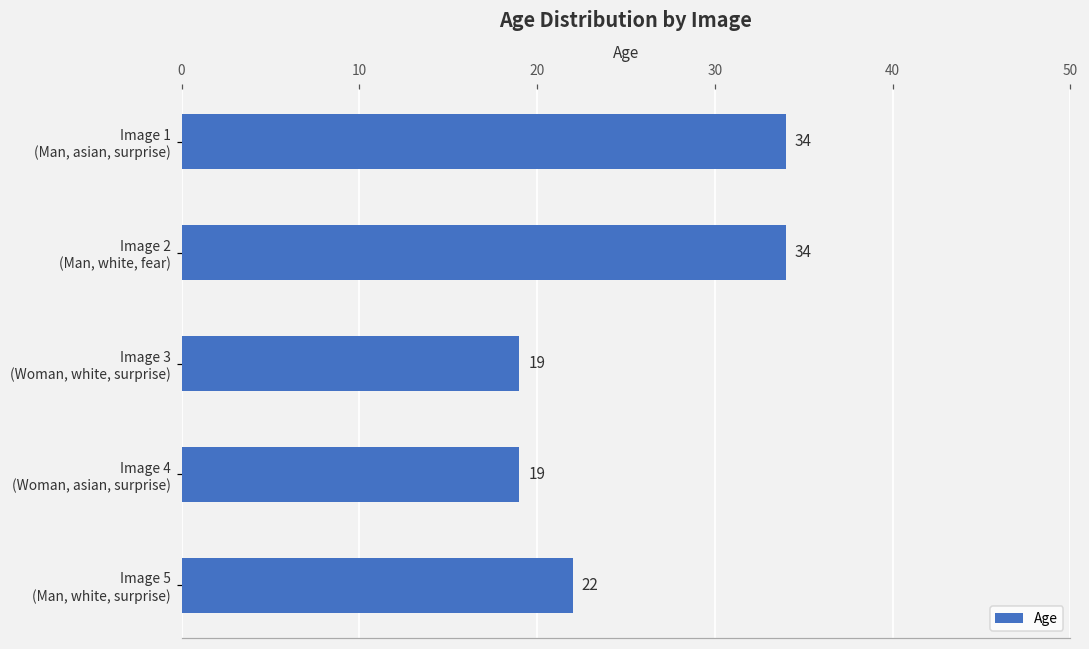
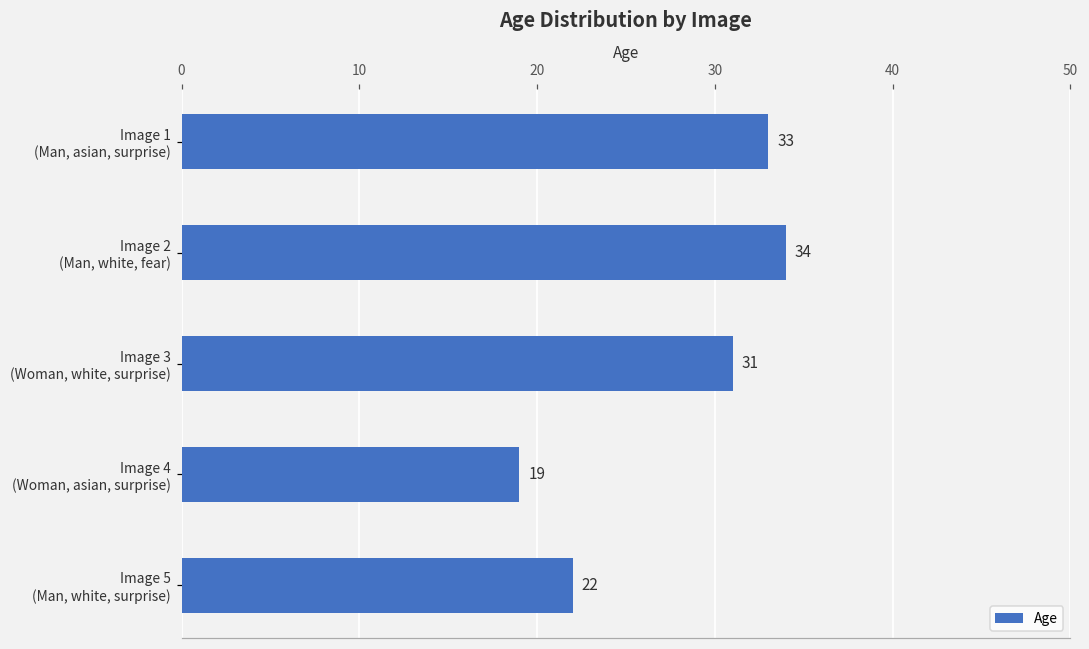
  {
-   "Image 1 (Man, asian, surprise)": 34,
+   "Image 1 (Man, asian, surprise)": 33,
    "Image 2 (Man, white, fear)": 34,
-   "Image 3 (Woman, white, surprise)": 19,
+   "Image 3 (Woman, white, surprise)": 31,
    "Image 4 (Woman, asian, surprise)": 19,
    "Image 5 (Man, white, surprise)": 22
  }
